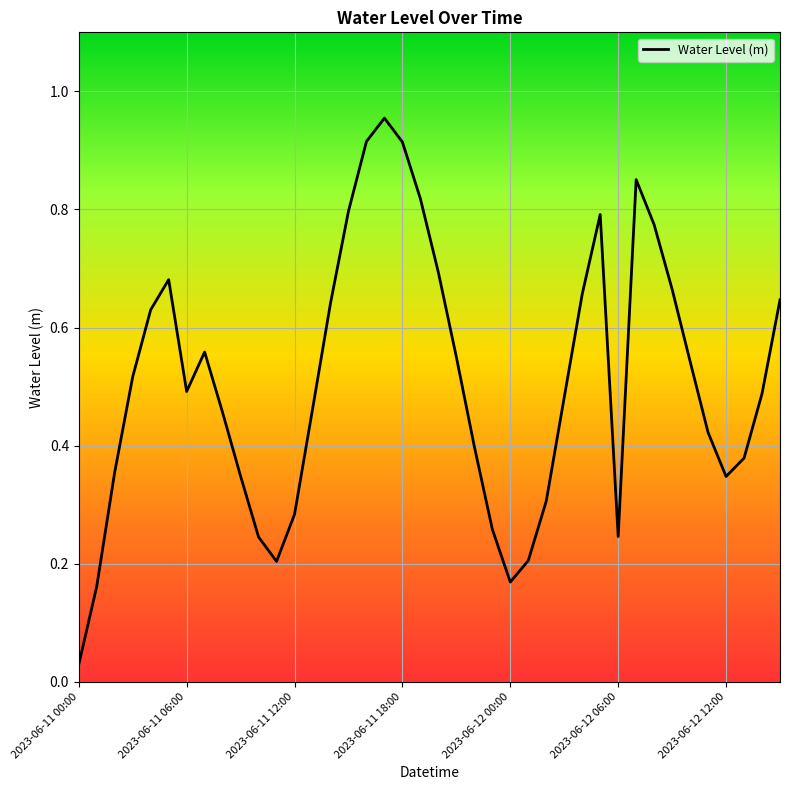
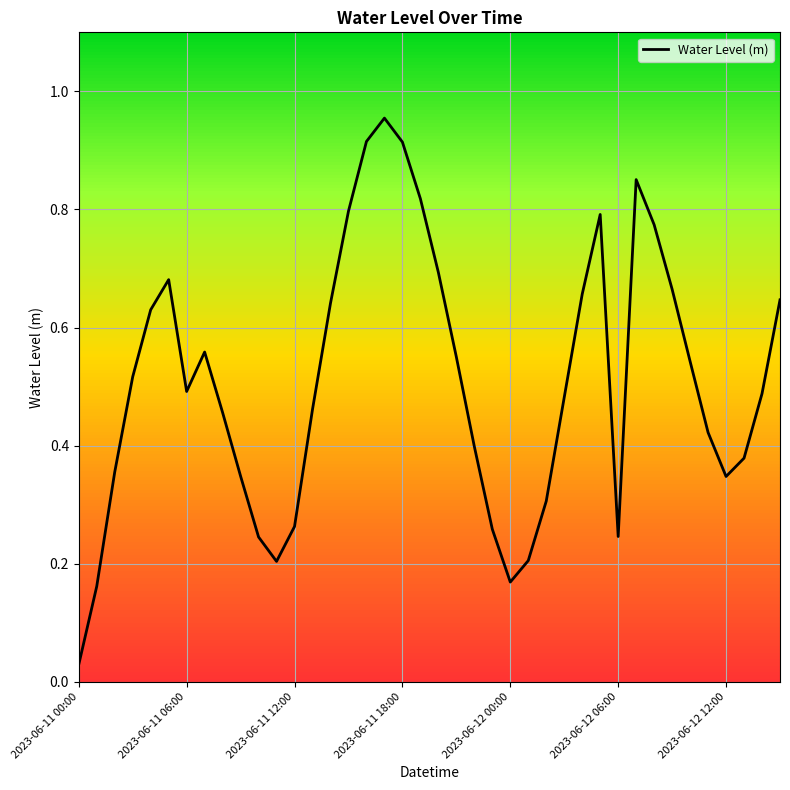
  {
    "2023-06-11 00:00": 0.03,
    "2023-06-11 06:00": 0.49,
-   "2023-06-11 12:00": 0.28,
+   "2023-06-11 12:00": 0.26,
    "2023-06-11 18:00": 0.91,
    "2023-06-12 00:00": 0.17,
    "2023-06-12 06:00": 0.25,
    "2023-06-12 12:00": 0.35
  }
